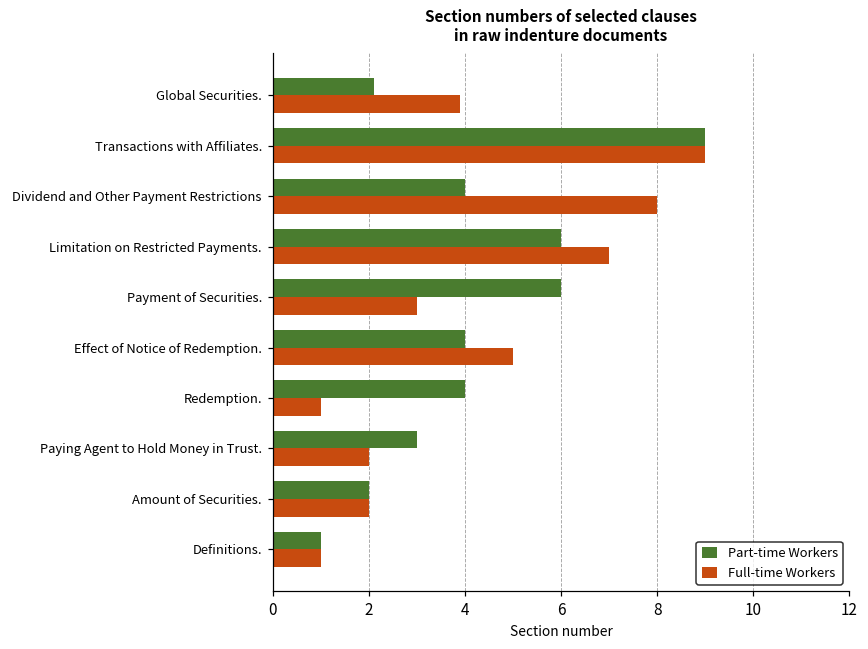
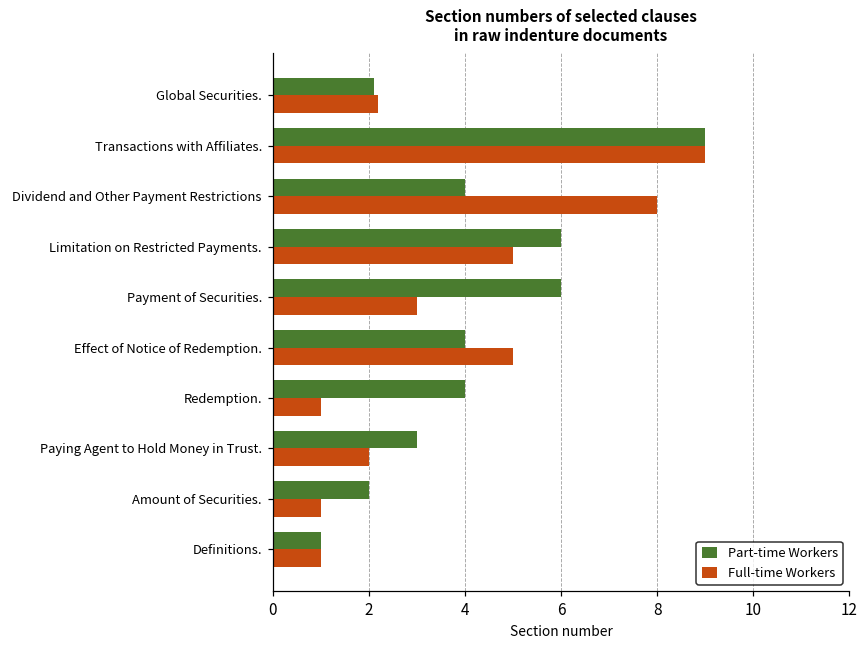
  {
    "Part-time Workers": {
      "Global Securities.": 2.1,
      "Transactions with Affiliates.": 9.0,
      "Dividend and Other Payment Restrictions": 4.0,
      "Limitation on Restricted Payments.": 6.0,
      "Payment of Securities.": 6.0,
      "Effect of Notice of Redemption.": 4.0,
      "Redemption.": 4.0,
      "Paying Agent to Hold Money in Trust.": 3.0,
      "Amount of Securities.": 2.0,
      "Definitions.": 1.0
    },
    "Full-time Workers": {
-     "Global Securities.": 3.9,
+     "Global Securities.": 2.2,
      "Transactions with Affiliates.": 9.0,
      "Dividend and Other Payment Restrictions": 8.0,
-     "Limitation on Restricted Payments.": 7,
+     "Limitation on Restricted Payments.": 5,
      "Payment of Securities.": 3.0,
      "Effect of Notice of Redemption.": 5.0,
      "Redemption.": 1.0,
      "Paying Agent to Hold Money in Trust.": 2.0,
-     "Amount of Securities.": 2,
+     "Amount of Securities.": 1,
      "Definitions.": 1.0
    }
  }
